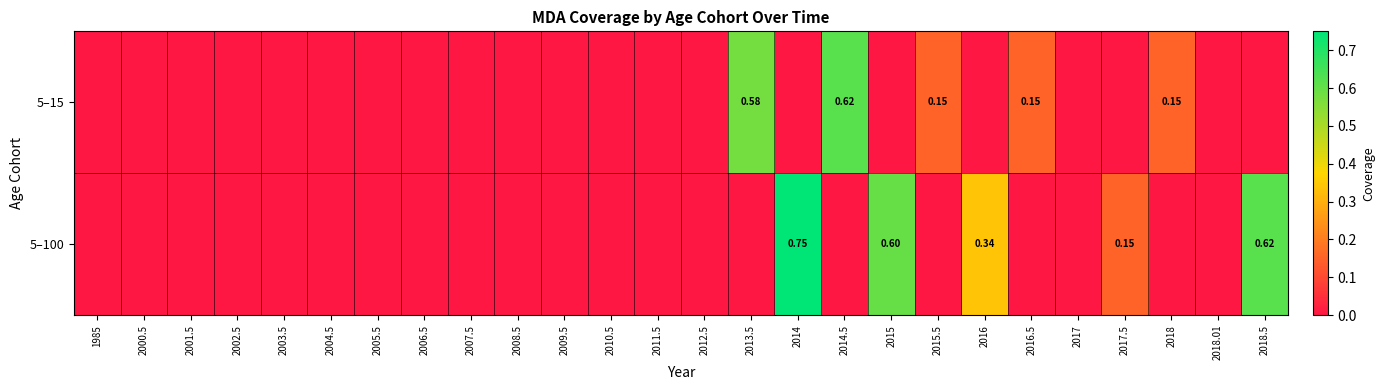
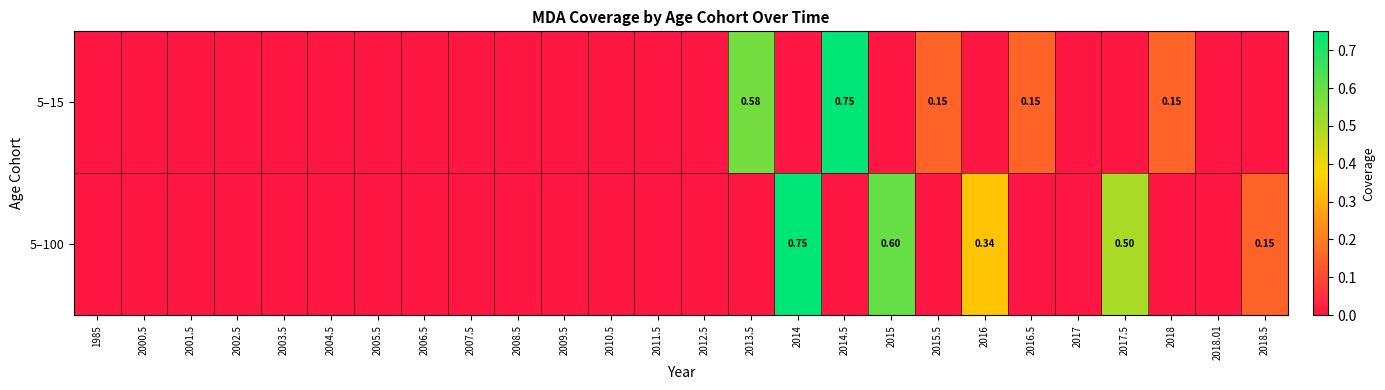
  {
    "5–15": {
      "2013.5": 0.58,
-     "2014.5": 0.62,
+     "2014.5": 0.75,
      "2015.5": 0.15,
      "2016.5": 0.15,
      "2018": 0.15
    },
    "5–100": {
      "2014": 0.75,
      "2015": 0.60,
      "2016": 0.34,
-     "2017.5": 0.15,
-     "2018.5": 0.62
+     "2017.5": 0.50,
+     "2018.5": 0.15
    }
  }
